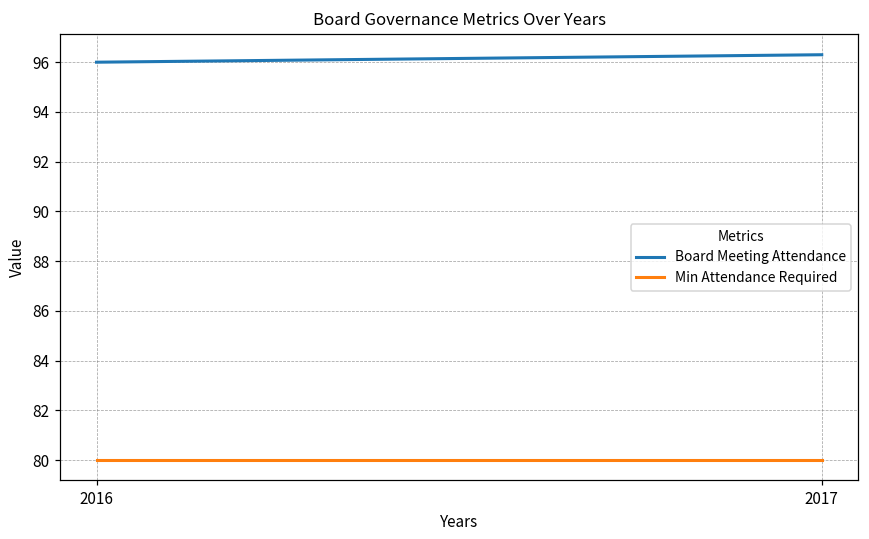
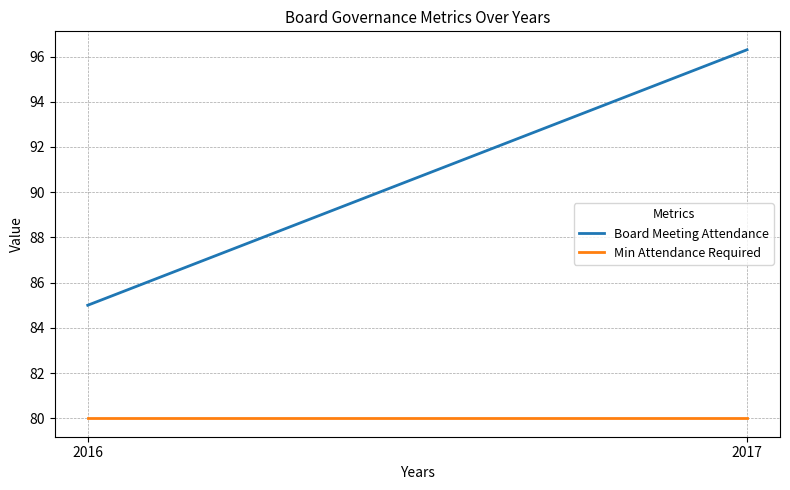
  {
    "Board Meeting Attendance": {
-     "2016": 96,
+     "2016": 85,
      "2017": 96.3
    },
    "Min Attendance Required": {
      "2016": 80,
      "2017": 80
    }
  }
